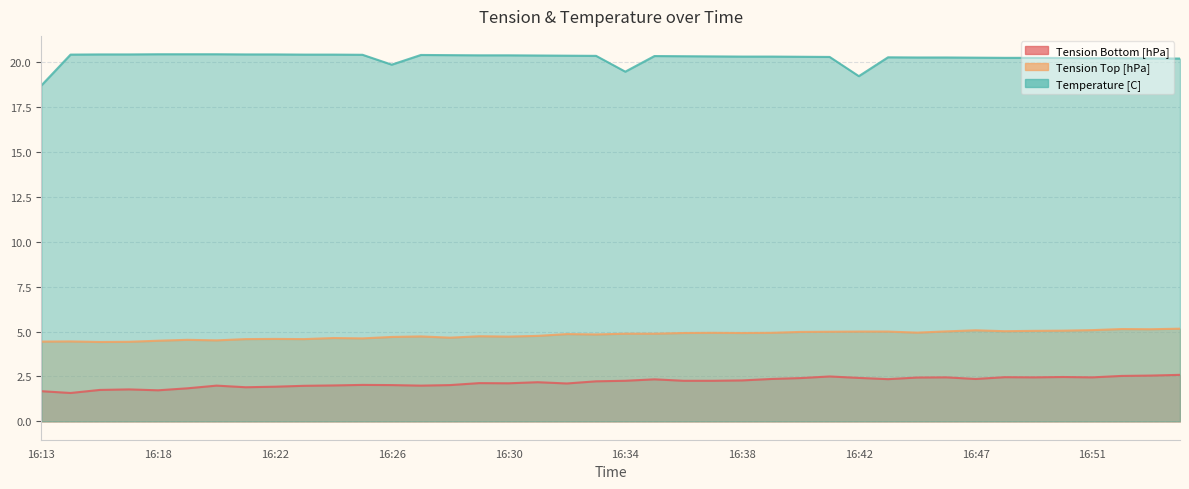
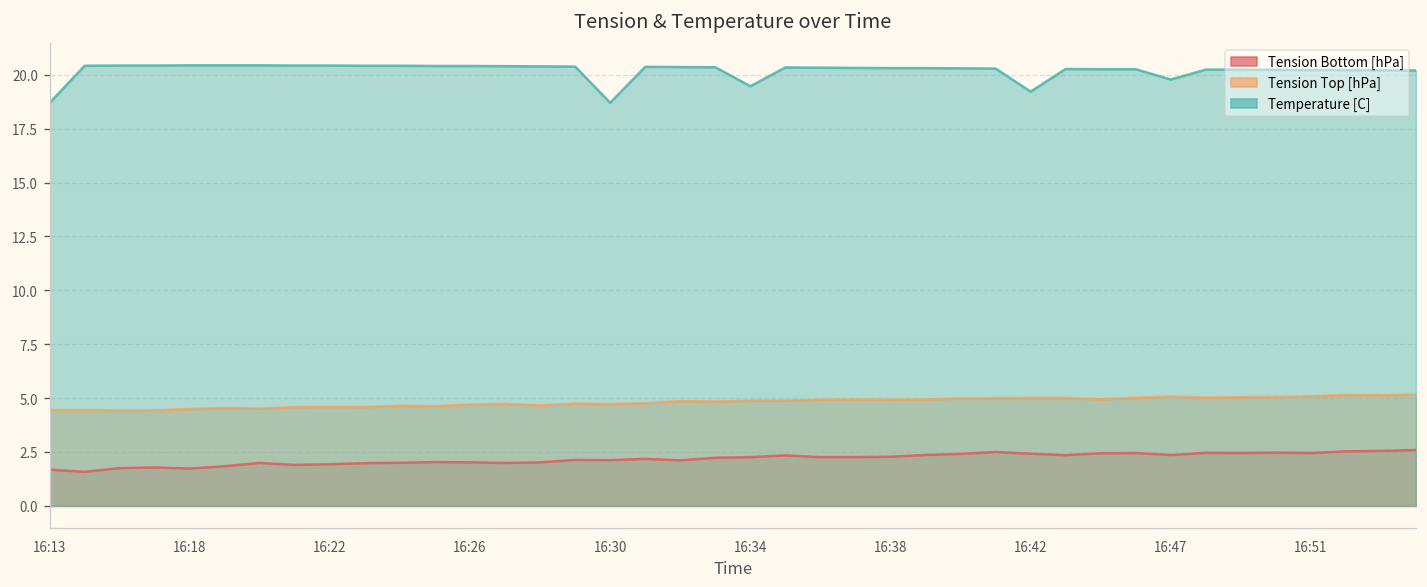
  {
    "Temperature [C]": {
      "16:13": 18.7,
      "16:18": 20.4,
      "16:22": 20.4,
-     "16:26": 19.9,
-     "16:30": 20.4,
+     "16:26": 20.4,
+     "16:30": 18.7,
      "16:34": 19.5,
      "16:38": 20.3,
      "16:42": 19.2,
-     "16:47": 20.3
+     "16:47": 19.8
    }
  }
